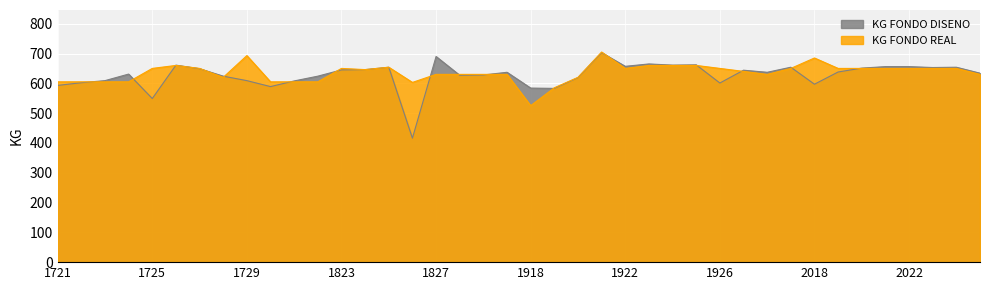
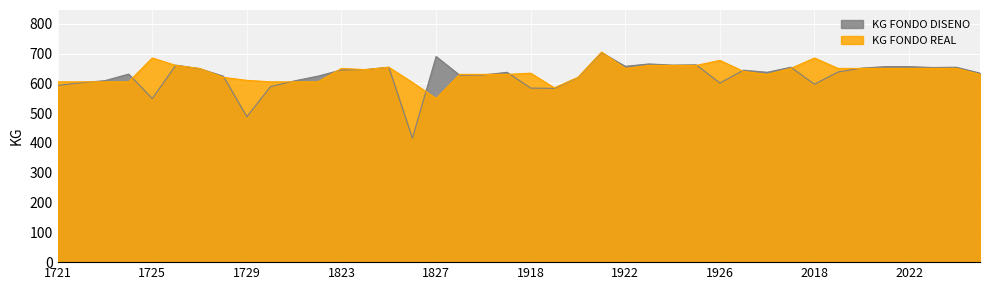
  {
    "KG FONDO DISENO": {
      "1721": 590,
      "1725": 550,
-     "1729": 610,
+     "1729": 490,
      "1827": 690,
      "1918": 580,
      "1926": 600,
      "2018": 600
    },
    "KG FONDO REAL": {
      "1721": 610,
-     "1725": 650,
-     "1729": 690,
-     "1827": 630,
-     "1918": 530,
-     "1926": 650,
+     "1725": 690,
+     "1729": 610,
+     "1827": 550,
+     "1918": 630,
+     "1926": 680,
      "2018": 690
    }
  }
